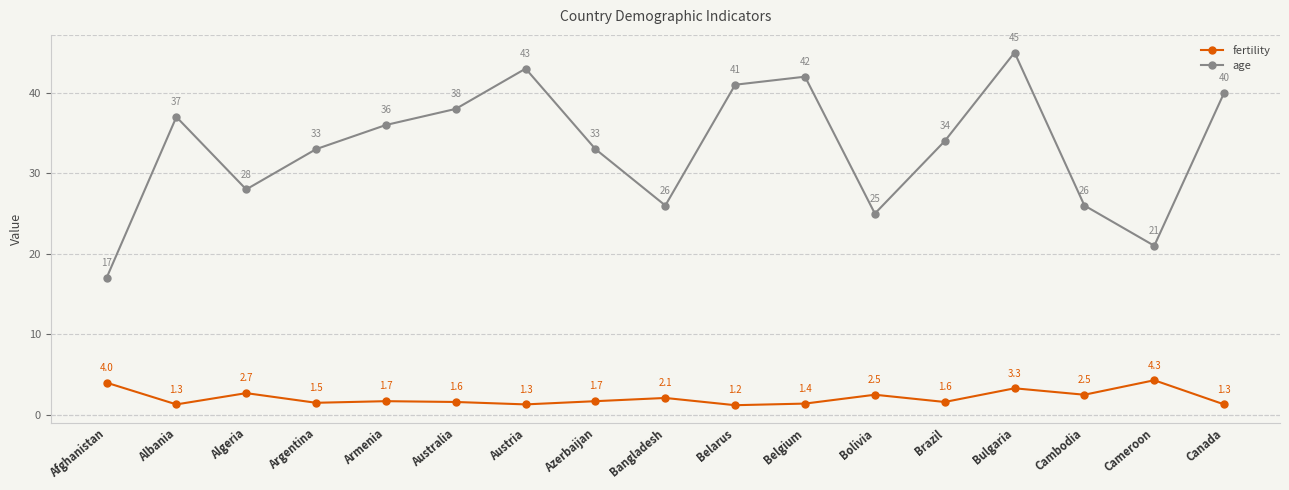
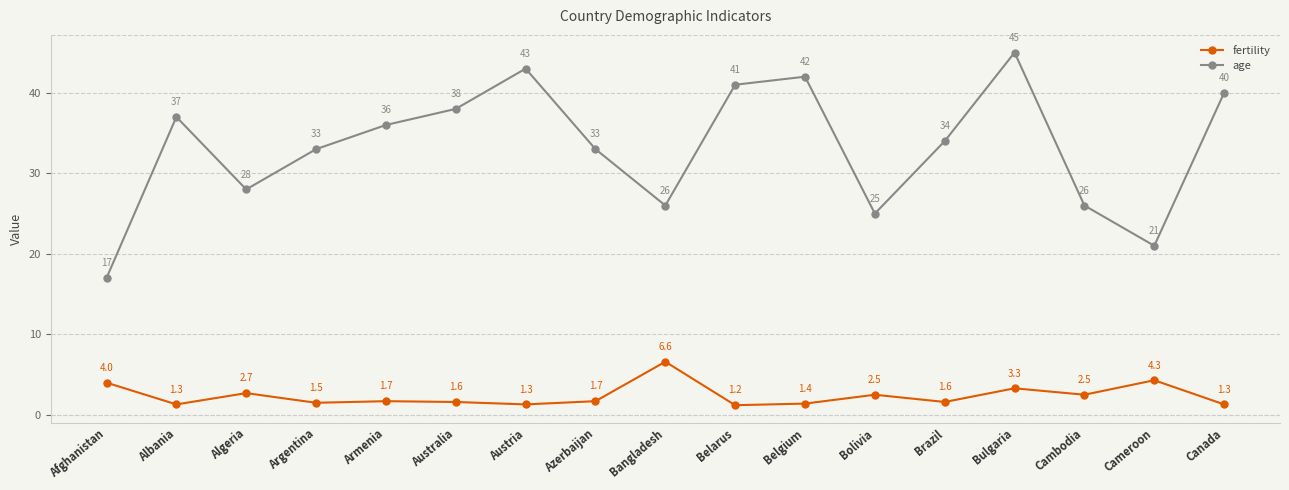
  {
    "fertility": {
      "Afghanistan": 4.0,
      "Albania": 1.3,
      "Algeria": 2.7,
      "Argentina": 1.5,
      "Armenia": 1.7,
      "Australia": 1.6,
      "Austria": 1.3,
      "Azerbaijan": 1.7,
-     "Bangladesh": 2.1,
+     "Bangladesh": 6.6,
      "Belarus": 1.2,
      "Belgium": 1.4,
      "Bolivia": 2.5,
      "Brazil": 1.6,
      "Bulgaria": 3.3,
      "Cambodia": 2.5,
      "Cameroon": 4.3,
      "Canada": 1.3
    },
    "age": {
      "Afghanistan": 17,
      "Albania": 37,
      "Algeria": 28,
      "Argentina": 33,
      "Armenia": 36,
      "Australia": 38,
      "Austria": 43,
      "Azerbaijan": 33,
      "Bangladesh": 26,
      "Belarus": 41,
      "Belgium": 42,
      "Bolivia": 25,
      "Brazil": 34,
      "Bulgaria": 45,
      "Cambodia": 26,
      "Cameroon": 21,
      "Canada": 40
    }
  }
